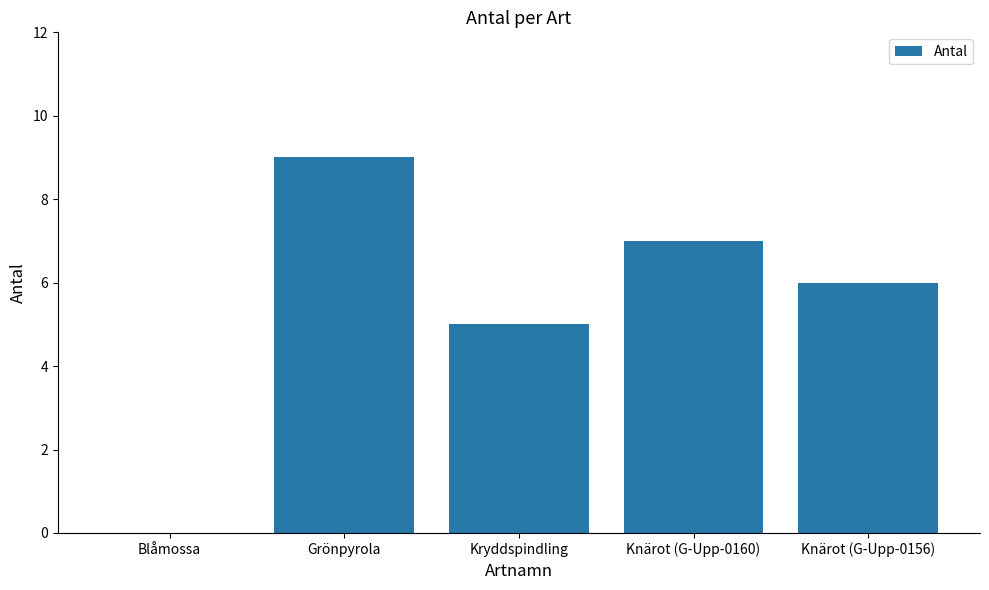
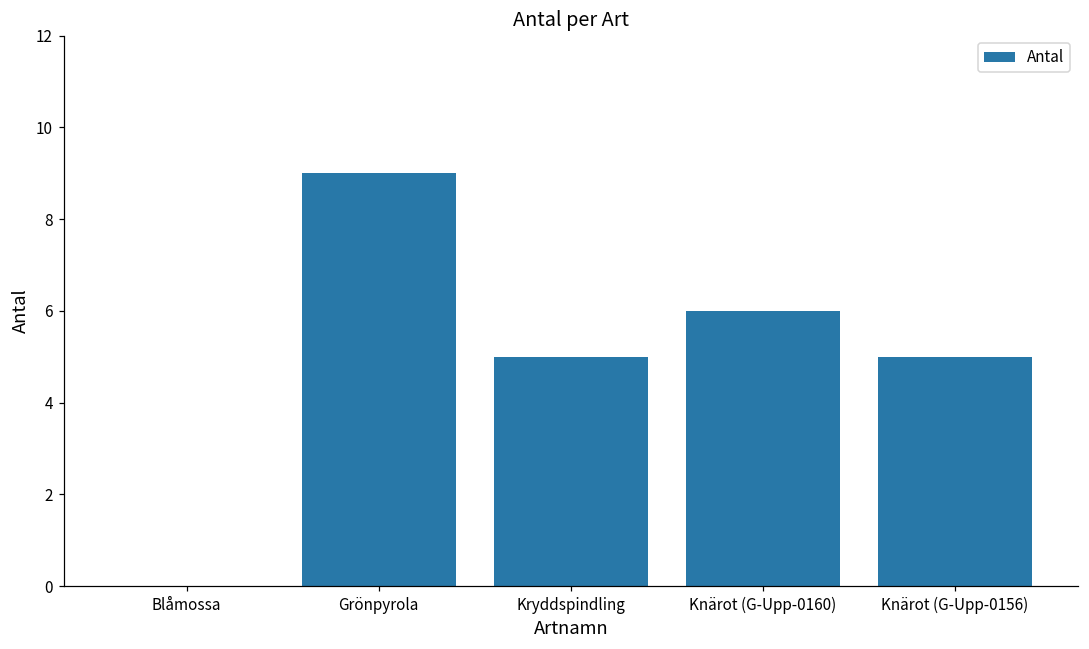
  {
    "Blåmossa": 0,
    "Grönpyrola": 9,
    "Kryddspindling": 5,
-   "Knärot (G-Upp-0160)": 7,
-   "Knärot (G-Upp-0156)": 6
+   "Knärot (G-Upp-0160)": 6,
+   "Knärot (G-Upp-0156)": 5
  }
